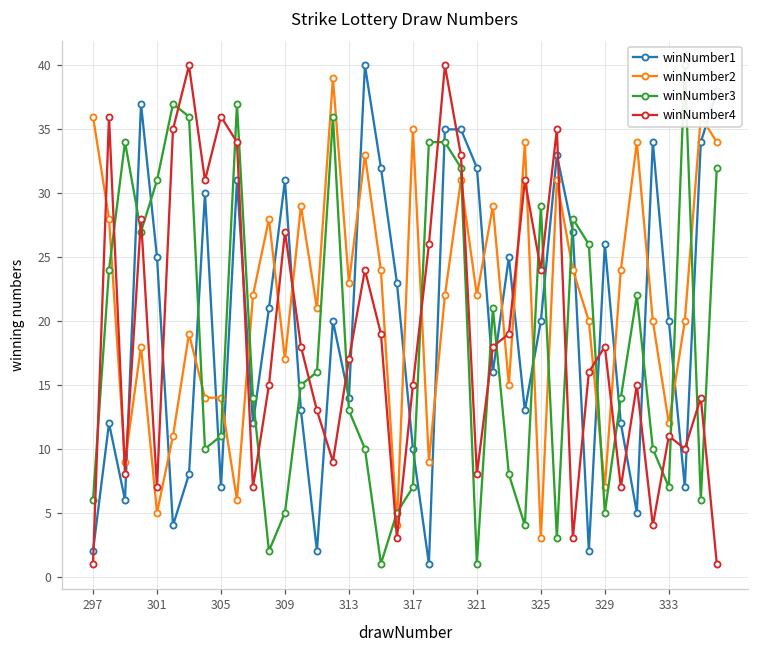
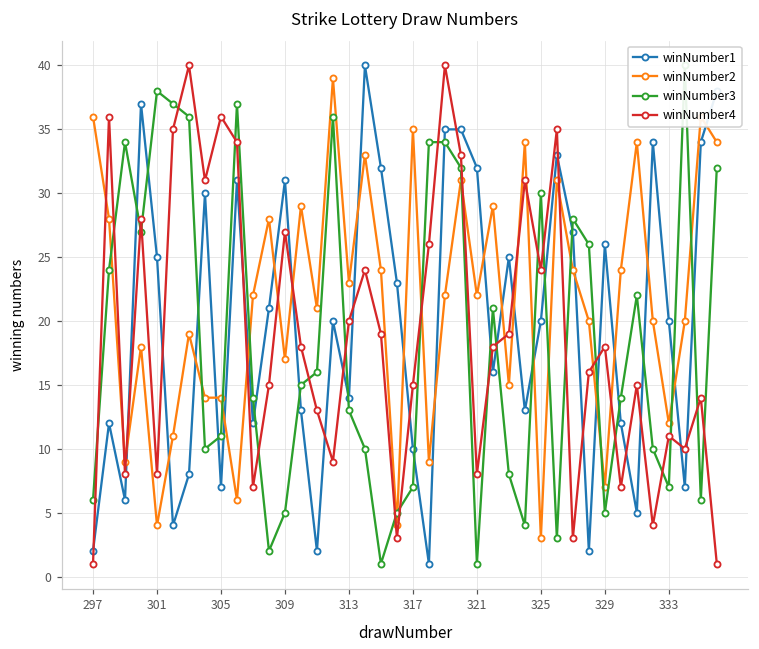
  {
    "winNumber1": {
      "297": 2,
      "301": 25,
      "305": 7,
      "309": 31,
      "313": 14,
      "317": 10,
      "321": 32,
      "325": 20,
      "329": 26,
      "333": 20
    },
    "winNumber2": {
      "297": 36,
-     "301": 5,
+     "301": 4,
      "305": 14,
      "309": 17,
      "313": 23,
      "317": 35,
      "321": 22,
      "325": 3,
      "329": 7,
      "333": 12
    },
    "winNumber3": {
      "297": 6,
-     "301": 31,
+     "301": 38,
      "305": 11,
      "309": 5,
      "313": 13,
      "317": 7,
      "321": 1,
-     "325": 29,
+     "325": 30,
      "329": 5,
      "333": 7
    },
    "winNumber4": {
      "297": 1,
-     "301": 7,
+     "301": 8,
      "305": 36,
      "309": 27,
-     "313": 17,
+     "313": 20,
      "317": 15,
      "321": 8,
      "325": 24,
      "329": 18,
      "333": 11
    }
  }
